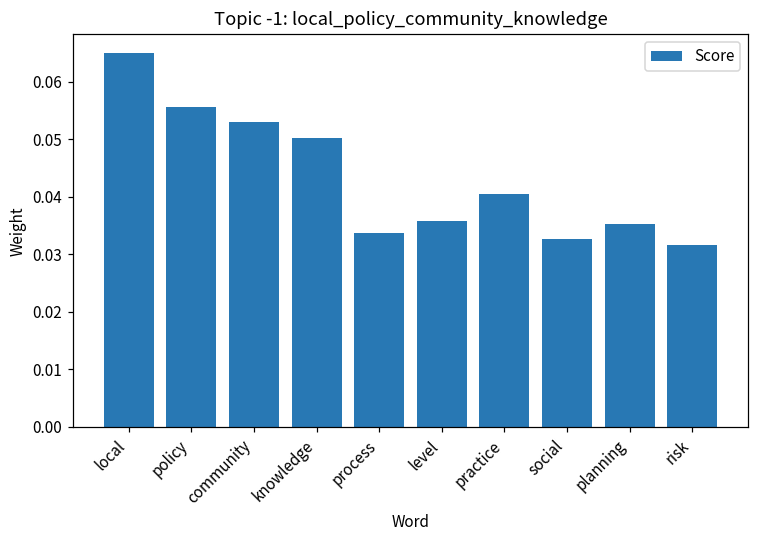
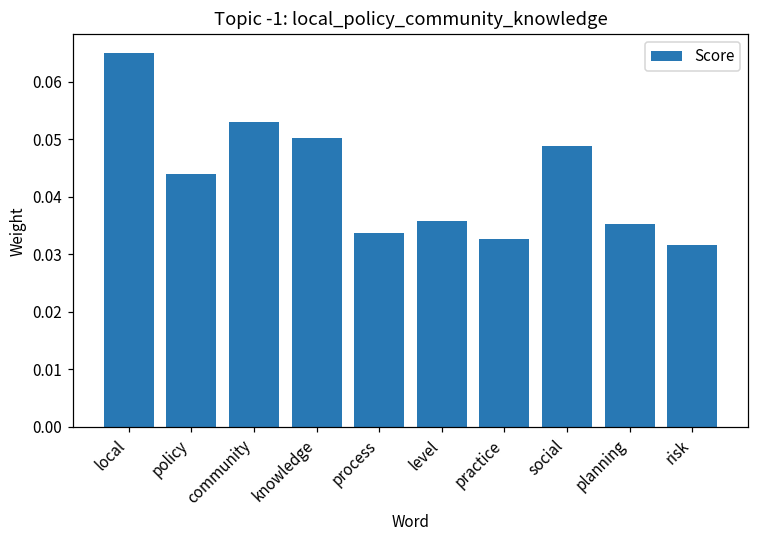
  {
    "local": 0.065,
-   "policy": 0.056,
+   "policy": 0.044,
    "community": 0.053,
    "knowledge": 0.050,
    "process": 0.034,
    "level": 0.036,
-   "practice": 0.041,
-   "social": 0.033,
+   "practice": 0.033,
+   "social": 0.049,
    "planning": 0.035,
    "risk": 0.032
  }
